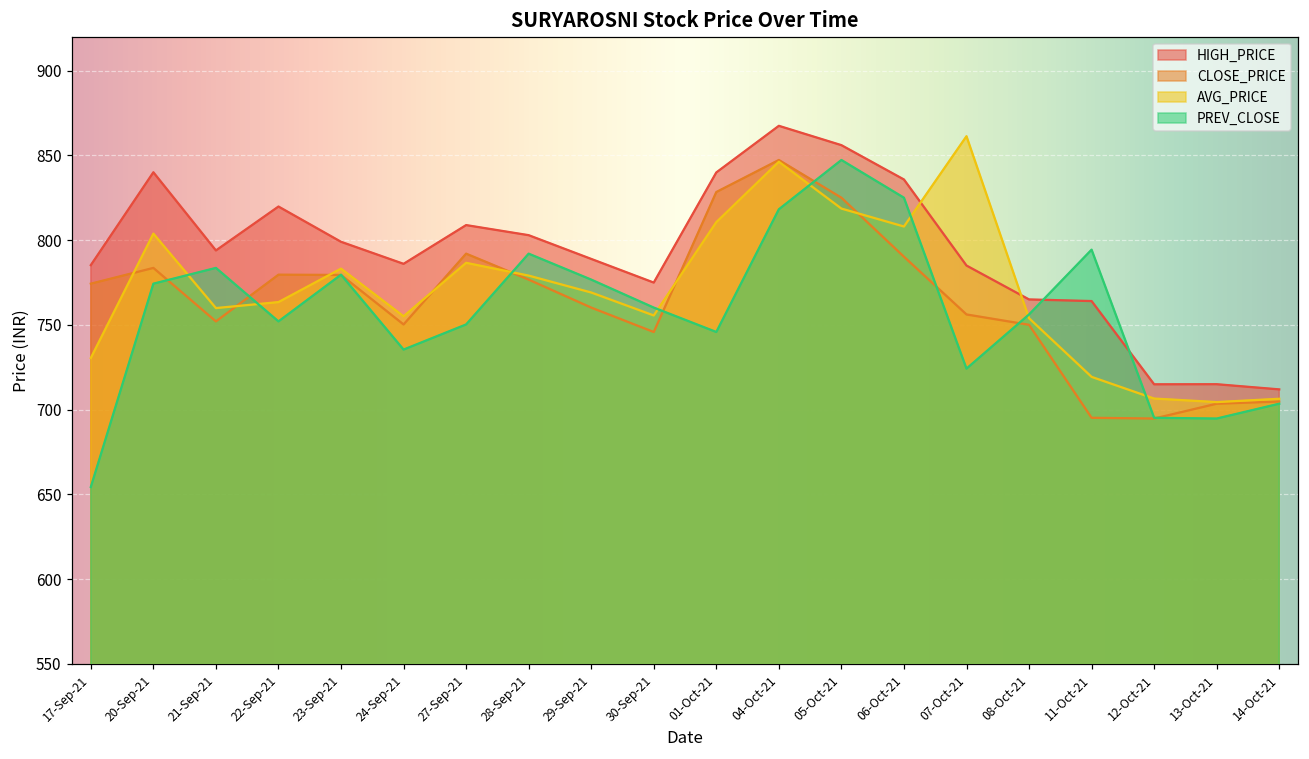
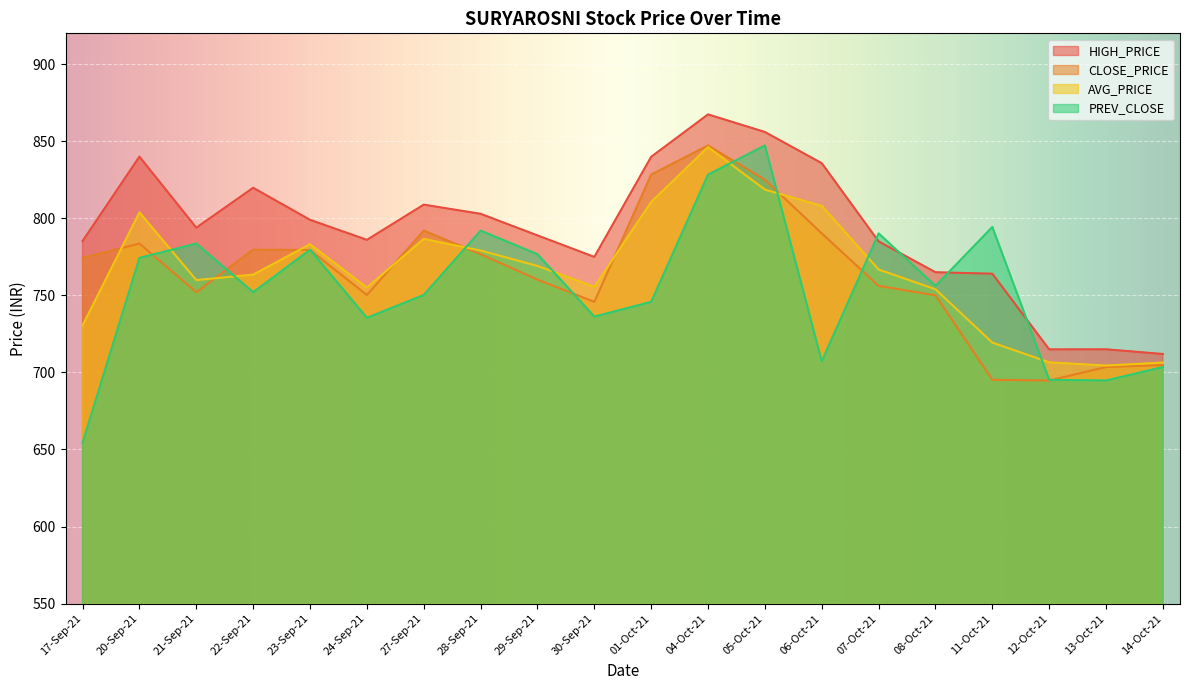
  {
    "AVG_PRICE": {
      "17-Sep-21": 730,
      "20-Sep-21": 804,
      "21-Sep-21": 760,
      "22-Sep-21": 763,
      "23-Sep-21": 783,
      "24-Sep-21": 755,
      "27-Sep-21": 787,
      "28-Sep-21": 779,
      "29-Sep-21": 769,
      "30-Sep-21": 756,
      "01-Oct-21": 811,
      "05-Oct-21": 819,
      "06-Oct-21": 808,
-     "07-Oct-21": 861,
+     "07-Oct-21": 767,
      "08-Oct-21": 754,
      "11-Oct-21": 719,
      "12-Oct-21": 707
    },
    "PREV_CLOSE": {
      "17-Sep-21": 654,
      "20-Sep-21": 774,
      "21-Sep-21": 784,
      "22-Sep-21": 752,
      "24-Sep-21": 735,
      "27-Sep-21": 750,
      "28-Sep-21": 792,
      "29-Sep-21": 777,
-     "30-Sep-21": 760,
+     "30-Sep-21": 736,
      "01-Oct-21": 746,
-     "04-Oct-21": 818,
+     "04-Oct-21": 828,
      "05-Oct-21": 847,
-     "06-Oct-21": 825,
-     "07-Oct-21": 724,
+     "06-Oct-21": 707,
+     "07-Oct-21": 790,
      "08-Oct-21": 756,
      "11-Oct-21": 794,
      "13-Oct-21": 695
    }
  }
